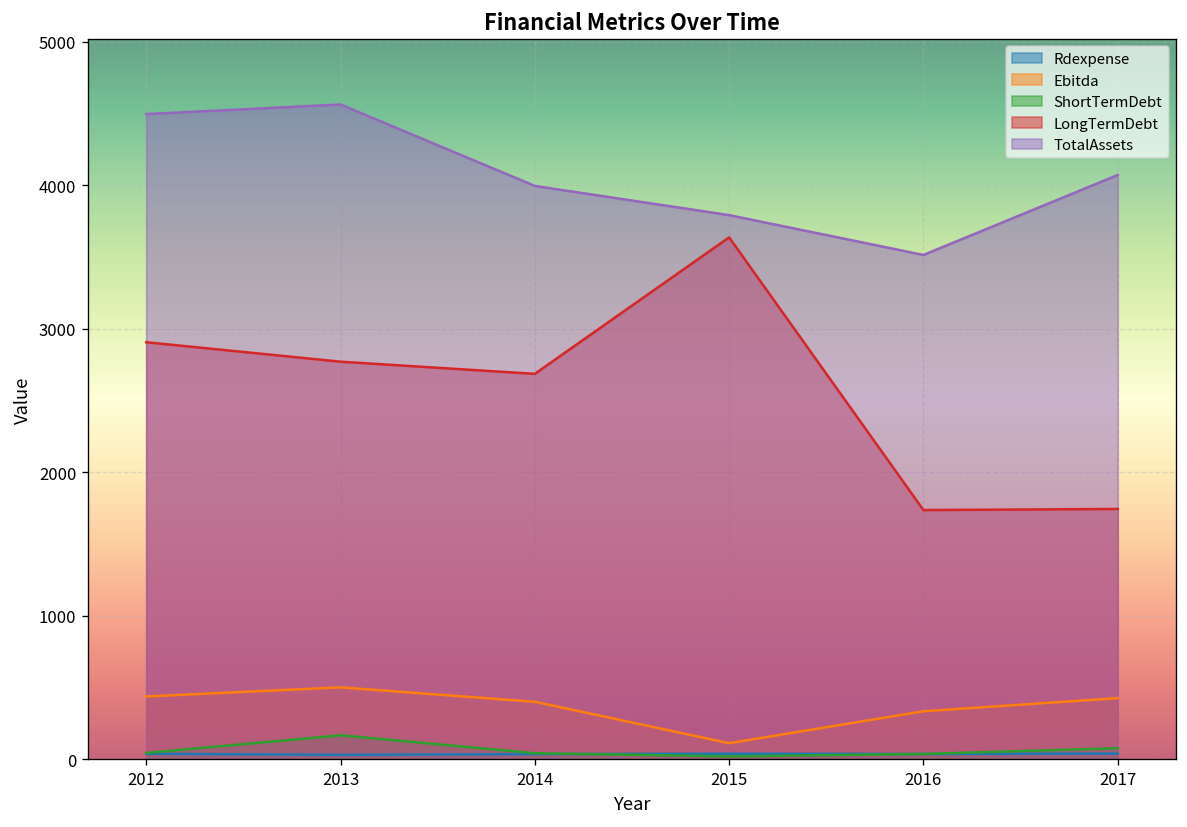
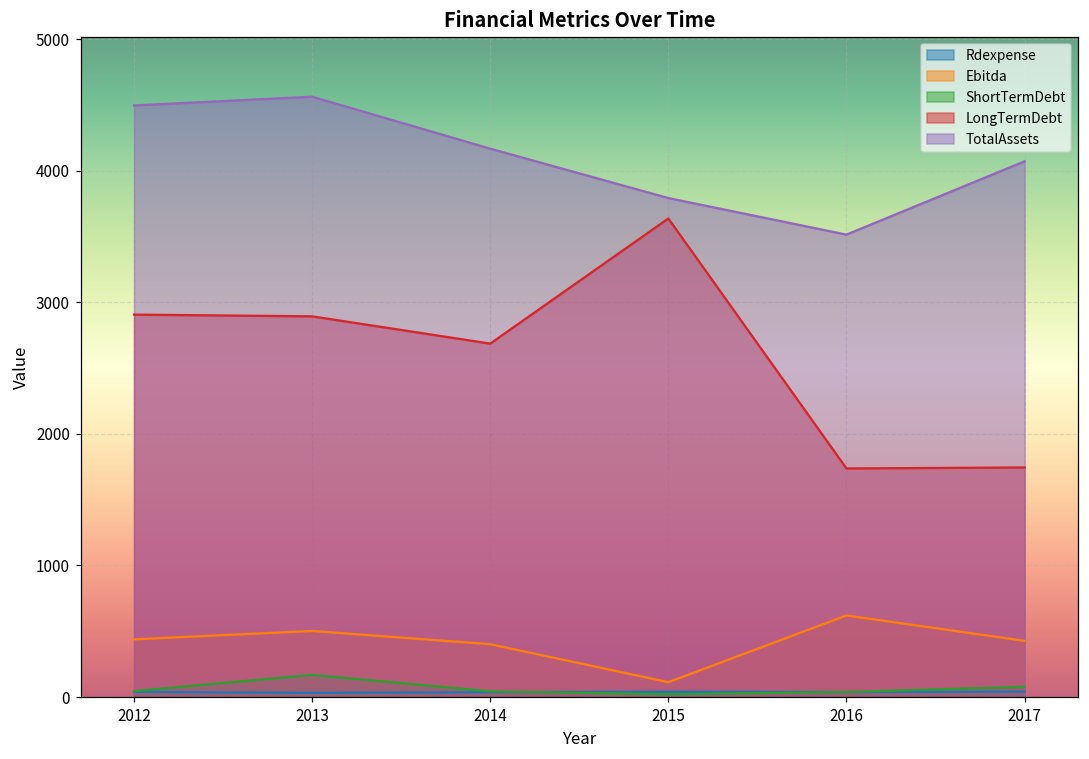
  {
    "Rdexpense": {
      "2013": 30,
      "2017": 40
    },
    "Ebitda": {
      "2012": 440,
      "2013": 500,
      "2014": 400,
      "2015": 110,
-     "2016": 340,
+     "2016": 620,
      "2017": 430
    },
    "ShortTermDebt": {
      "2013": 170,
      "2017": 80
    },
    "LongTermDebt": {
      "2012": 2910,
-     "2013": 2770,
+     "2013": 2890,
      "2014": 2690,
      "2015": 3640,
      "2016": 1740,
      "2017": 1740
    },
    "TotalAssets": {
      "2012": 4500,
      "2013": 4560,
-     "2014": 3990,
+     "2014": 4170,
      "2015": 3790,
      "2016": 3510,
      "2017": 4070
    }
  }
